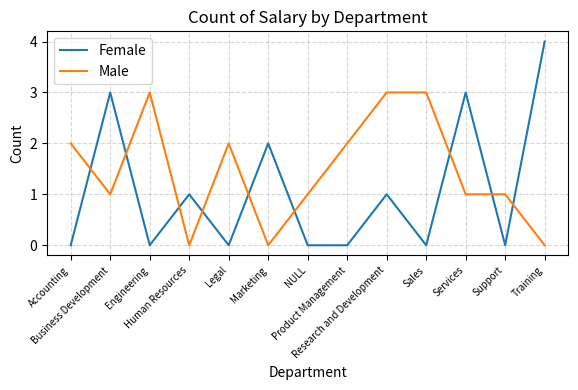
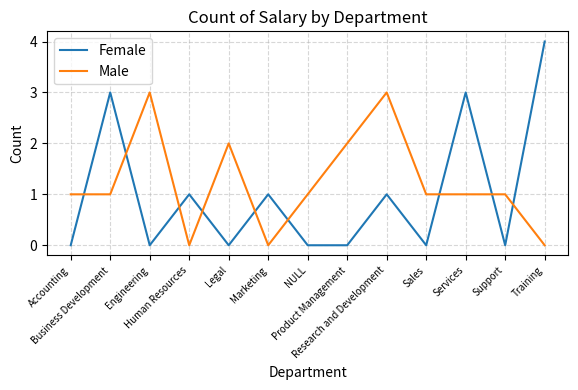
  {
    "Female": {
      "Accounting": 0,
      "Business Development": 3,
      "Engineering": 0,
      "Human Resources": 1,
      "Legal": 0,
-     "Marketing": 2,
+     "Marketing": 1,
      "NULL": 0,
      "Product Management": 0,
      "Research and Development": 1,
      "Sales": 0,
      "Services": 3,
      "Support": 0,
      "Training": 4
    },
    "Male": {
-     "Accounting": 2,
+     "Accounting": 1,
      "Business Development": 1,
      "Engineering": 3,
      "Human Resources": 0,
      "Legal": 2,
      "Marketing": 0,
      "NULL": 1,
      "Product Management": 2,
      "Research and Development": 3,
-     "Sales": 3,
+     "Sales": 1,
      "Services": 1,
      "Support": 1,
      "Training": 0
    }
  }
